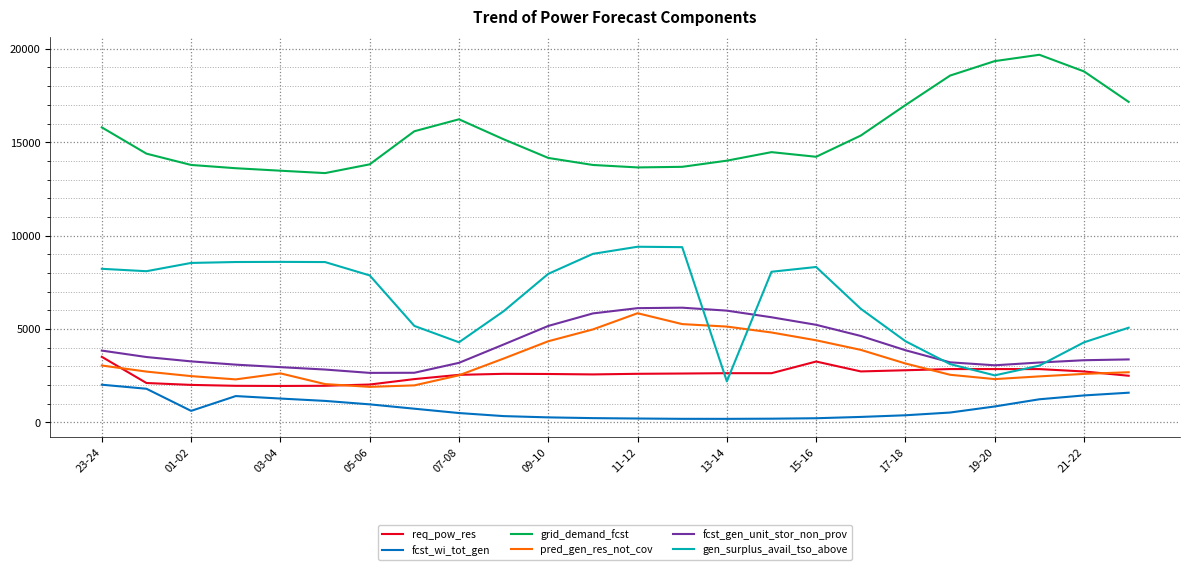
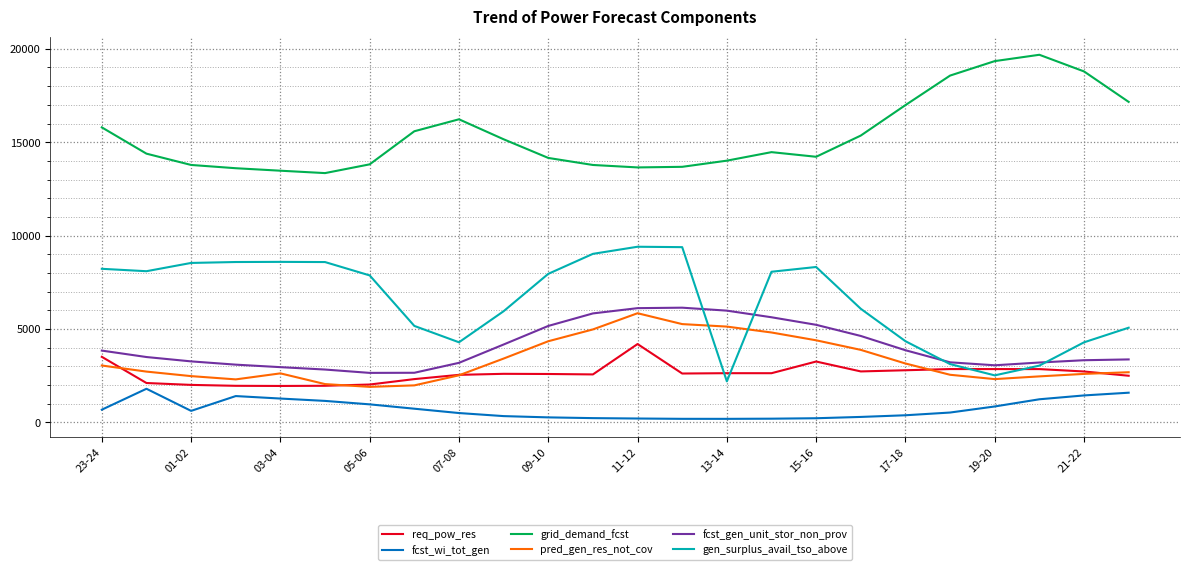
  {
    "req_pow_res": {
      "23-24": 3500,
      "01-02": 2000,
      "03-04": 1900,
      "09-10": 2600,
-     "11-12": 2600,
+     "11-12": 4200,
      "13-14": 2600,
      "15-16": 3300,
      "17-18": 2800,
      "19-20": 2900
    },
    "fcst_wi_tot_gen": {
-     "23-24": 2000,
+     "23-24": 700,
      "01-02": 600,
      "03-04": 1300,
      "05-06": 1000,
      "07-08": 500,
      "09-10": 300,
      "11-12": 200,
      "13-14": 200,
      "15-16": 200,
      "17-18": 400,
      "19-20": 900,
      "21-22": 1400
    },
    "grid_demand_fcst": {
      "23-24": 15800,
      "01-02": 13800,
      "03-04": 13500,
      "05-06": 13800,
      "07-08": 16200,
      "09-10": 14200,
      "11-12": 13700,
      "13-14": 14000,
      "15-16": 14200,
      "17-18": 17000,
      "19-20": 19300,
      "21-22": 18800
    },
    "pred_gen_res_not_cov": {
      "23-24": 3000,
      "01-02": 2500,
      "03-04": 2600,
      "09-10": 4300,
      "11-12": 5800,
      "13-14": 5100,
      "15-16": 4400,
      "17-18": 3200,
      "19-20": 2300
    },
    "fcst_gen_unit_stor_non_prov": {
      "23-24": 3800,
      "01-02": 3300,
      "03-04": 3000,
      "05-06": 2600,
      "07-08": 3200,
      "09-10": 5200,
      "11-12": 6100,
      "13-14": 6000,
      "15-16": 5200,
      "17-18": 3900,
      "19-20": 3100,
      "21-22": 3300
    },
    "gen_surplus_avail_tso_above": {
      "23-24": 8200,
      "01-02": 8500,
      "03-04": 8600,
      "05-06": 7900,
      "07-08": 4300,
      "09-10": 8000,
      "11-12": 9400,
      "13-14": 2200,
      "15-16": 8300,
      "17-18": 4300,
      "19-20": 2500,
      "21-22": 4300
    }
  }
